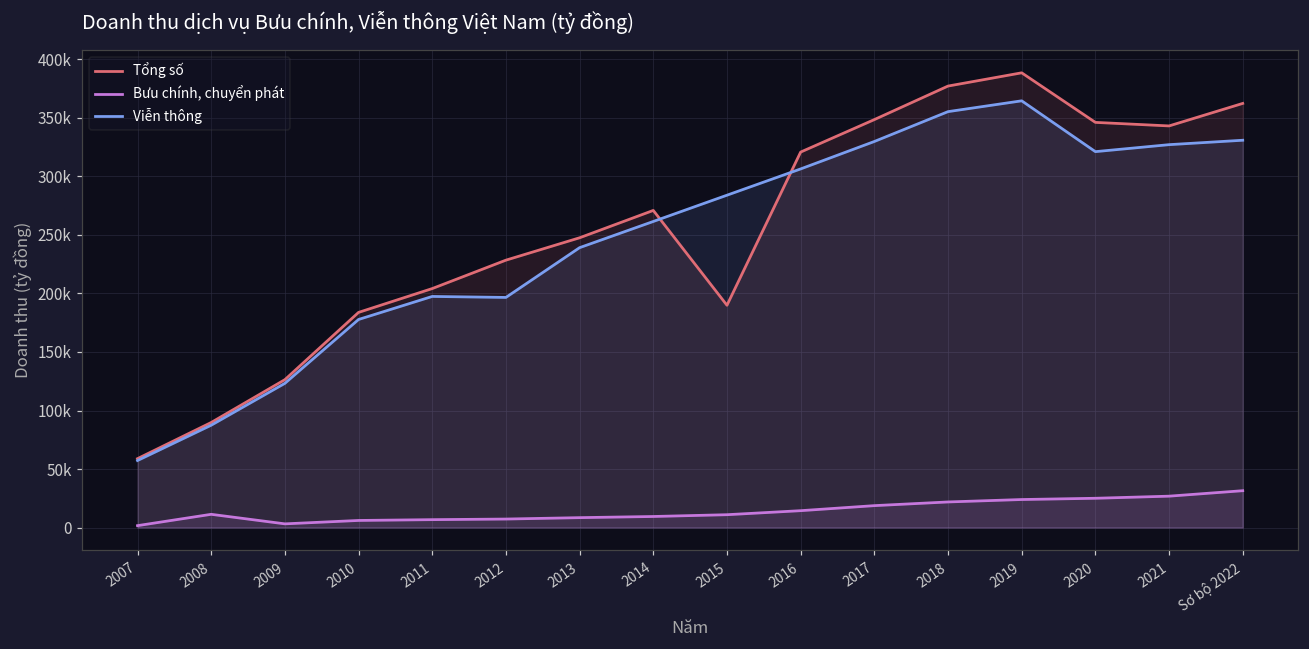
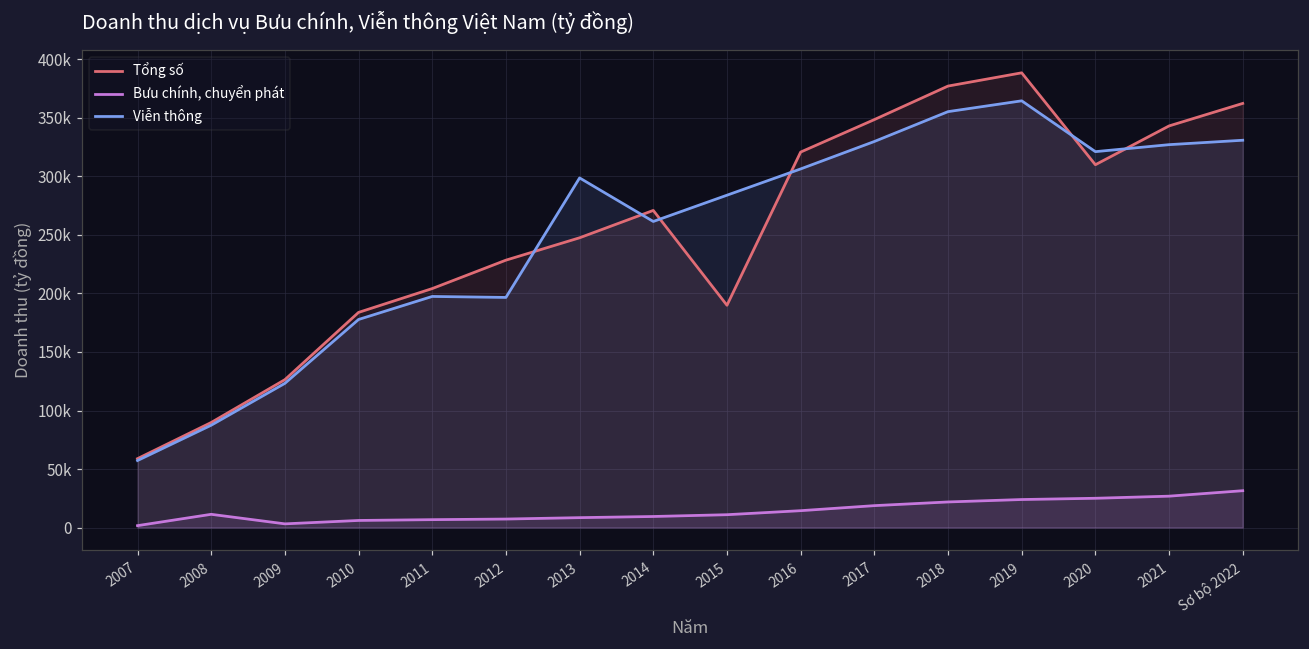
  {
    "Tổng số": {
      "2009": 126000,
      "2010": 184000,
      "2011": 204000,
      "2012": 228000,
      "2013": 248000,
      "2014": 271000,
      "2015": 190000,
      "2016": 321000,
      "2017": 349000,
      "2018": 377000,
      "2019": 389000,
-     "2020": 346000,
+     "2020": 310000,
      "2021": 343000,
      "Sơ bộ 2022": 362000
    },
    "Bưu chính, chuyển phát": {
      "2007": 2000,
      "2008": 11000,
      "2009": 3000,
      "2010": 6000,
      "2011": 7000,
      "2012": 7000,
      "2013": 8000,
      "2014": 9000,
      "2015": 11000,
      "2016": 14000,
      "2017": 19000,
      "2018": 22000,
      "2019": 24000,
      "2020": 25000,
      "2021": 27000,
      "Sơ bộ 2022": 31000
    },
    "Viễn thông": {
      "2009": 123000,
      "2010": 178000,
      "2011": 197000,
      "2012": 197000,
-     "2013": 239000,
+     "2013": 299000,
      "2014": 262000,
      "2015": 284000,
      "2016": 306000,
      "2017": 330000,
      "2018": 355000,
      "2019": 365000,
      "2020": 321000,
      "2021": 327000,
      "Sơ bộ 2022": 331000
    }
  }
